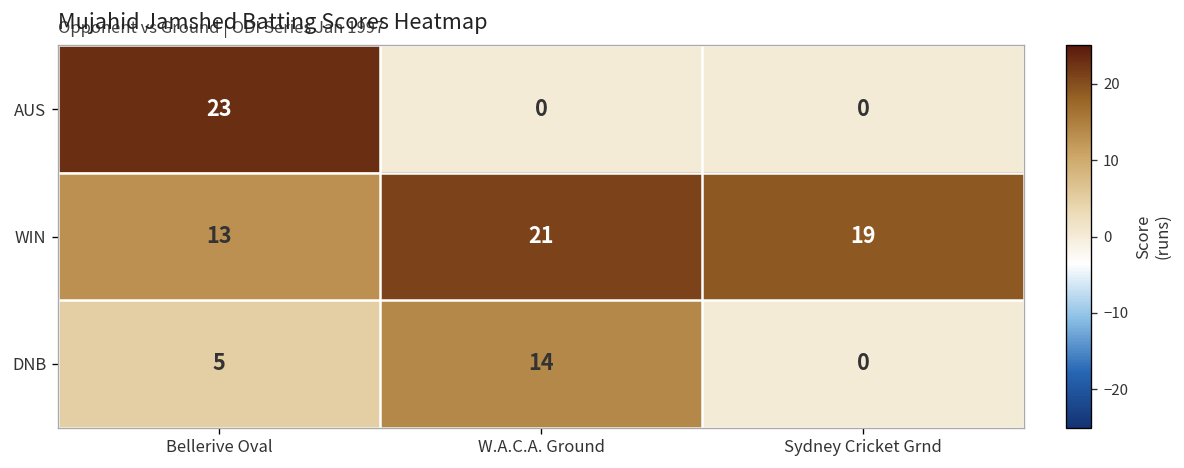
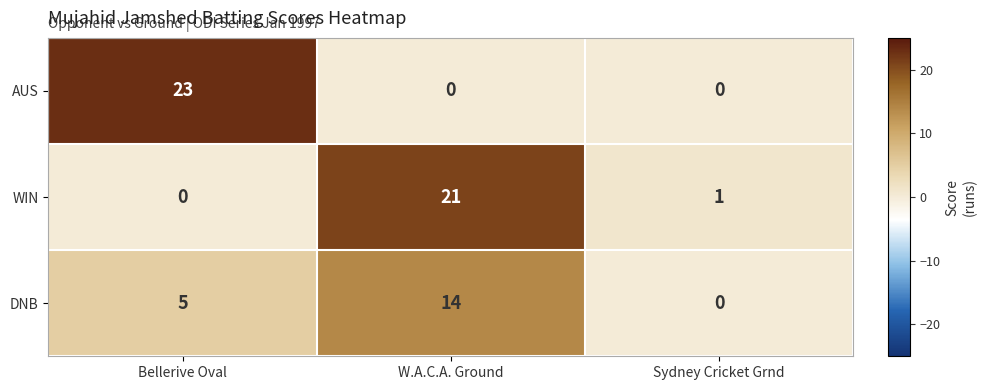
  {
    "AUS": {
      "Bellerive Oval": 23,
      "W.A.C.A. Ground": 0,
      "Sydney Cricket Grnd": 0
    },
    "WIN": {
-     "Bellerive Oval": 13,
+     "Bellerive Oval": 0,
      "W.A.C.A. Ground": 21,
-     "Sydney Cricket Grnd": 19
+     "Sydney Cricket Grnd": 1
    },
    "DNB": {
      "Bellerive Oval": 5,
      "W.A.C.A. Ground": 14,
      "Sydney Cricket Grnd": 0
    }
  }
